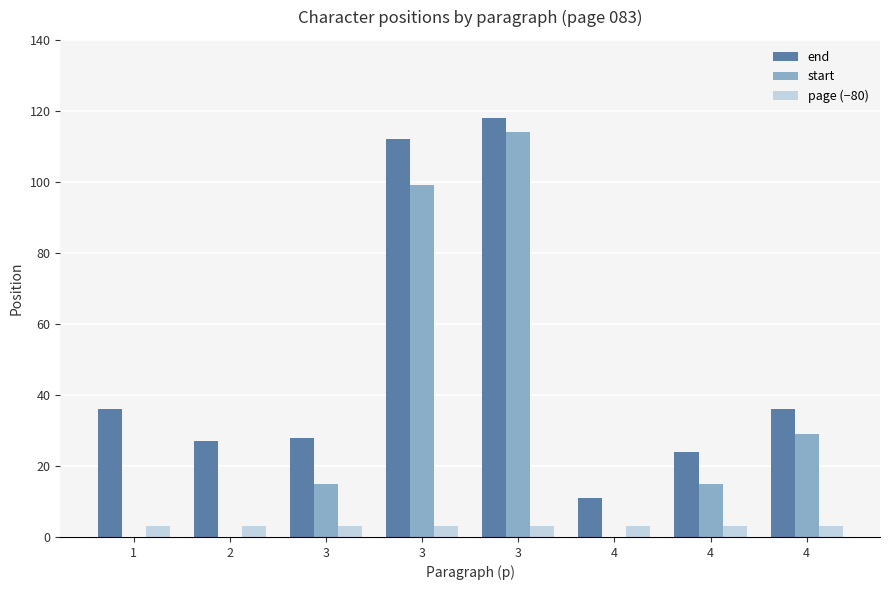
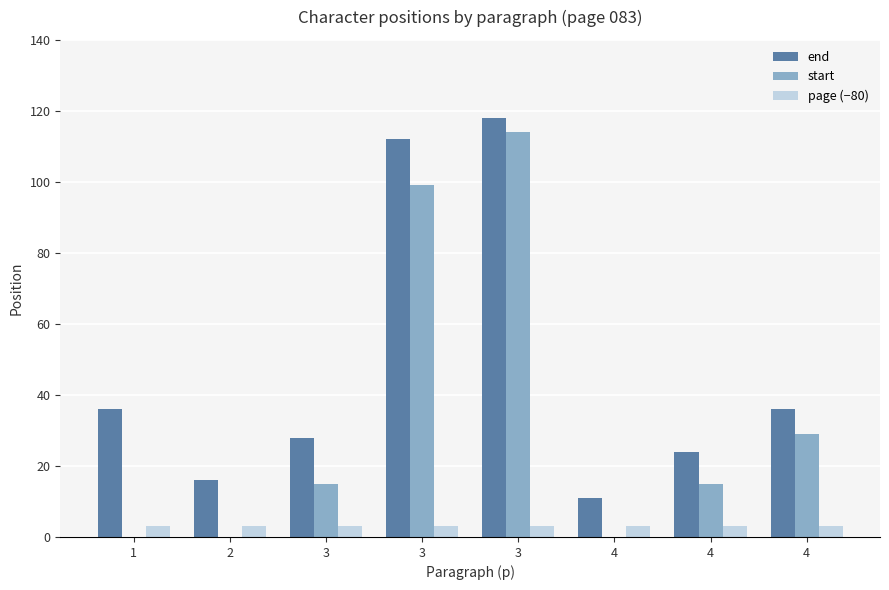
  {
    "end": {
      "1": 36,
-     "2": 27
+     "2": 16
    },
    "start": {
      "1": 0,
      "2": 0
    },
    "page (−80)": {
      "1": 3,
      "2": 3
    }
  }
